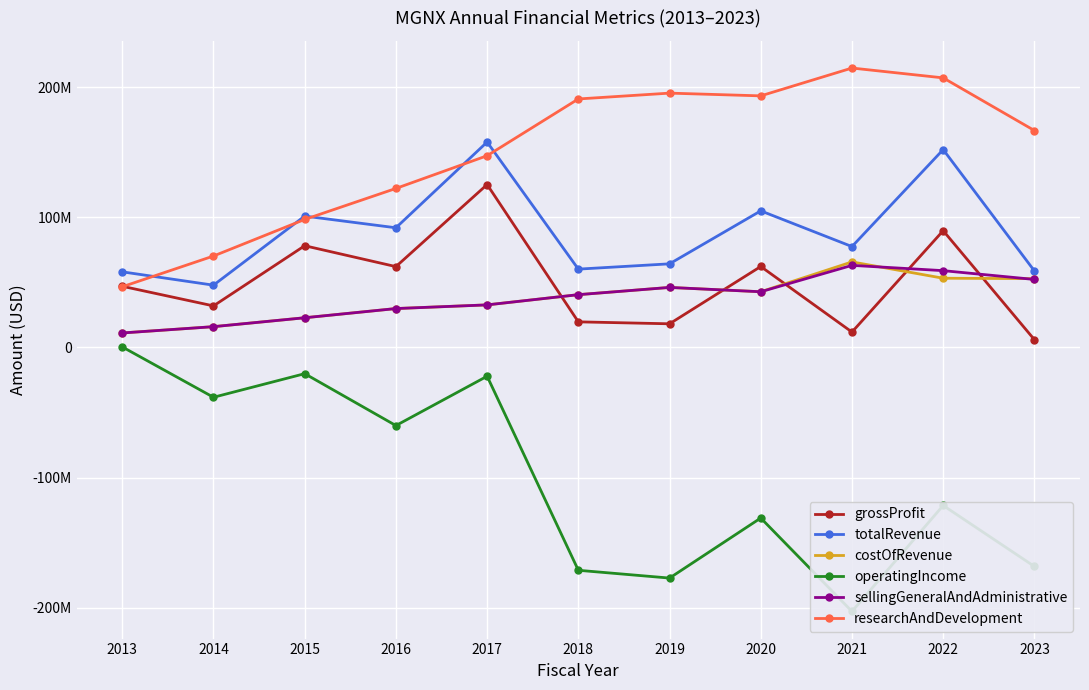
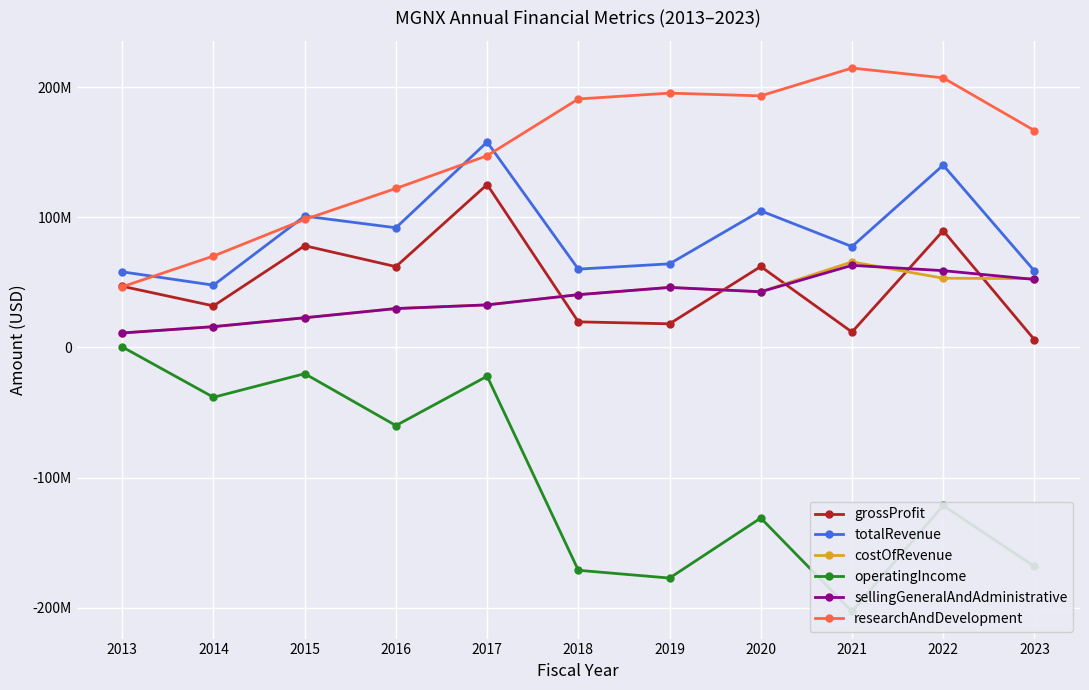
  {
    "grossProfit": {
      "2014": 32000000,
      "2015": 78000000,
      "2016": 62000000,
      "2017": 125000000,
      "2018": 20000000,
      "2019": 18000000,
      "2020": 62000000,
      "2021": 12000000,
      "2022": 90000000,
      "2023": 6000000
    },
    "totalRevenue": {
      "2013": 58000000,
      "2014": 48000000,
      "2015": 101000000,
      "2016": 92000000,
      "2017": 158000000,
      "2018": 60000000,
      "2019": 64000000,
      "2020": 105000000,
      "2021": 77000000,
-     "2022": 152000000,
+     "2022": 140000000,
      "2023": 59000000
    },
    "costOfRevenue": {
      "2021": 66000000,
      "2022": 53000000
    },
    "operatingIncome": {
      "2013": 0,
      "2014": -38000000,
      "2015": -20000000,
      "2016": -60000000,
      "2017": -22000000,
      "2018": -171000000,
      "2019": -177000000,
      "2020": -131000000
    },
    "sellingGeneralAndAdministrative": {
      "2021": 63000000,
      "2022": 59000000
    },
    "researchAndDevelopment": {
      "2014": 70000000,
      "2015": 98000000,
      "2016": 122000000,
      "2017": 147000000,
      "2018": 191000000,
      "2019": 195000000,
      "2020": 193000000,
      "2021": 215000000,
      "2022": 207000000,
      "2023": 167000000
    }
  }
